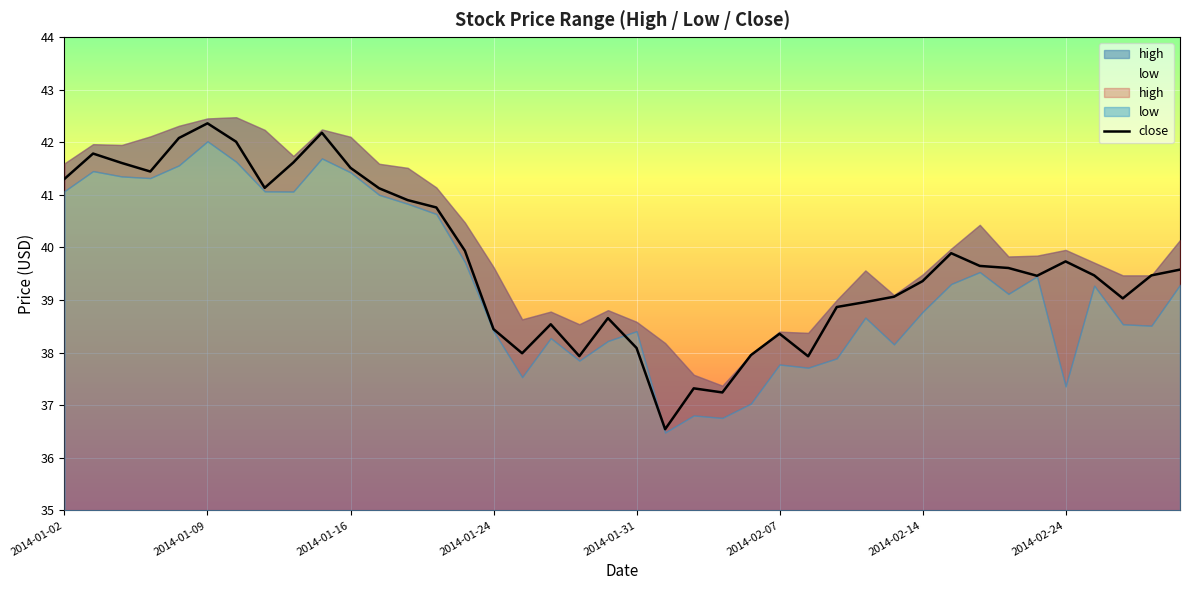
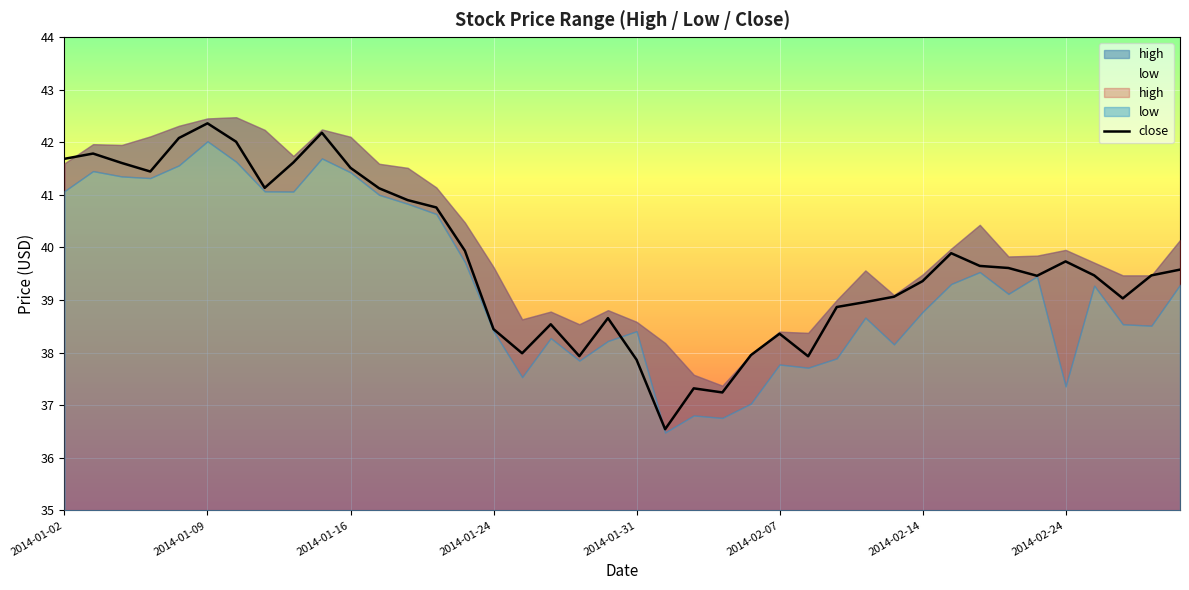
  {
    "close": {
-     "2014-01-02": 41.3,
+     "2014-01-02": 41.7,
      "2014-01-09": 42.4,
      "2014-01-16": 41.5,
-     "2014-01-31": 38.1,
+     "2014-01-31": 37.9,
      "2014-02-14": 39.4,
      "2014-02-24": 39.7
    },
    "high": {
      "2014-01-02": 41.6,
      "2014-01-09": 42.5,
      "2014-01-16": 42.1,
      "2014-01-24": 39.6,
      "2014-01-31": 38.6,
      "2014-02-14": 39.5,
      "2014-02-24": 40.0
    },
    "low": {
      "2014-01-02": 41.1,
      "2014-01-09": 42.0,
      "2014-01-16": 41.4,
      "2014-01-31": 38.4,
      "2014-02-07": 37.8,
      "2014-02-14": 38.8,
      "2014-02-24": 37.4
    }
  }
